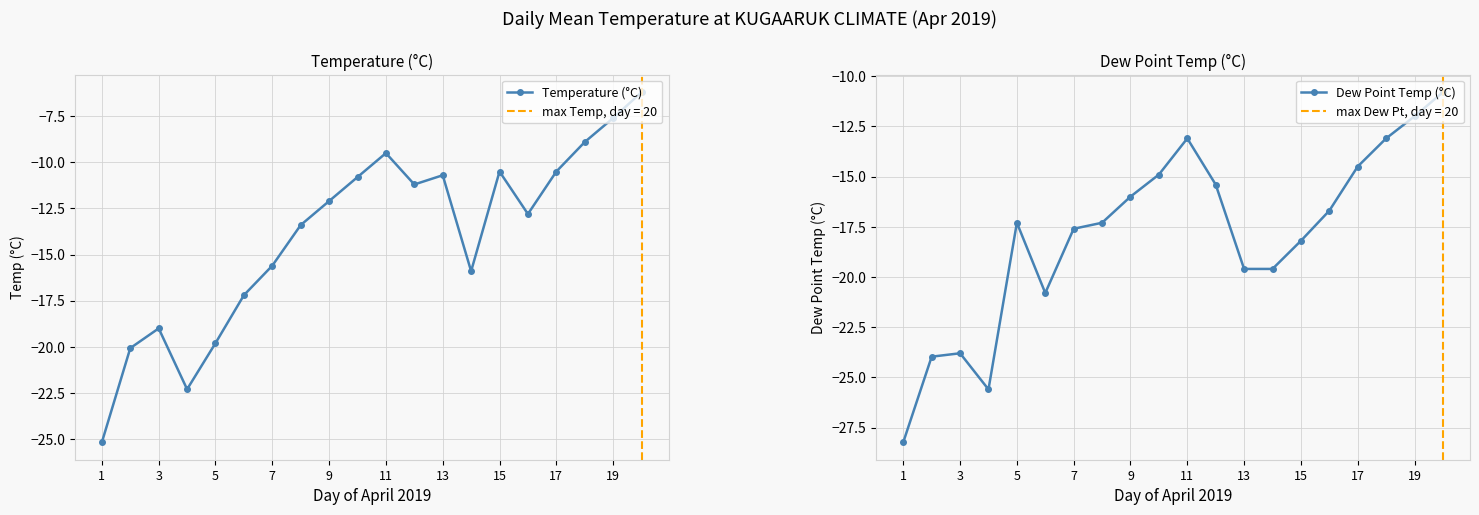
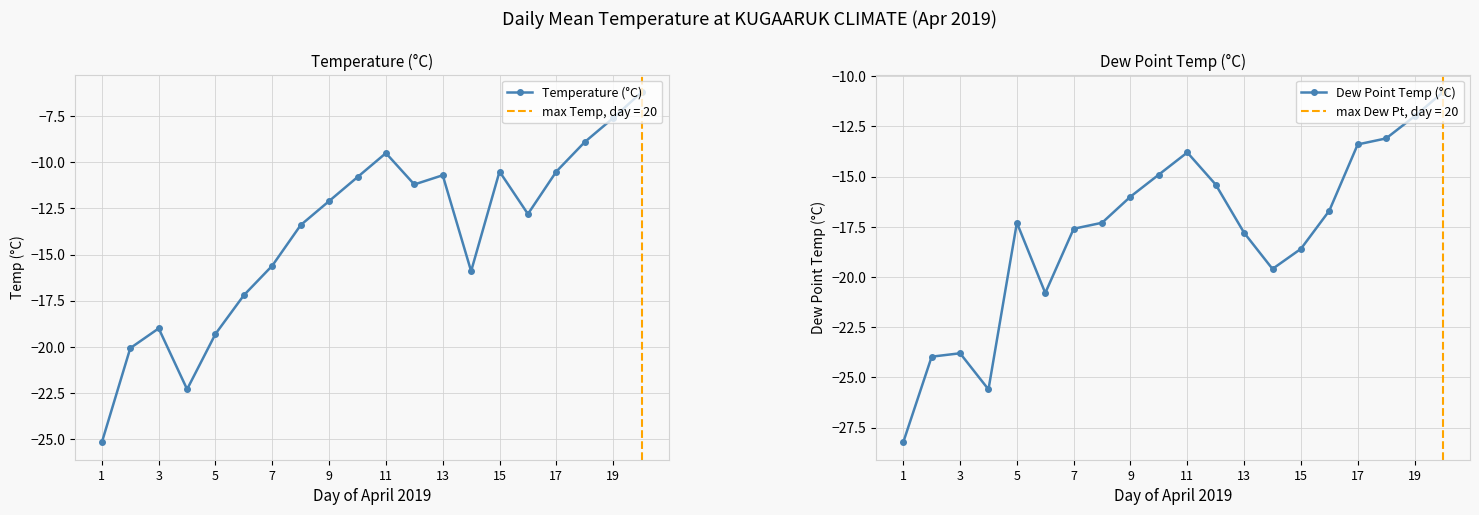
  {
    "Temperature (°C)": {
      "1": -25.2,
      "3": -19.0,
-     "5": -19.8,
+     "5": -19.3,
      "7": -15.6,
      "9": -12.1,
      "11": -9.5,
      "13": -10.7,
      "15": -10.5,
      "17": -10.5
    },
    "Dew Point Temp (°C)": {
      "1": -28.2,
      "3": -23.8,
      "5": -17.3,
      "7": -17.6,
      "9": -16.0,
-     "11": -13.1,
-     "13": -19.6,
-     "15": -18.2,
-     "17": -14.5
+     "11": -13.8,
+     "13": -17.8,
+     "15": -18.6,
+     "17": -13.4
    }
  }
